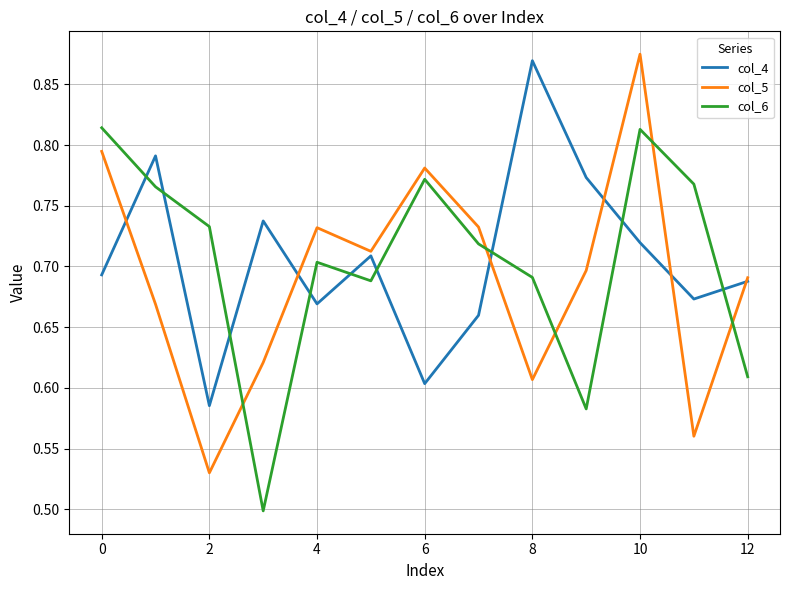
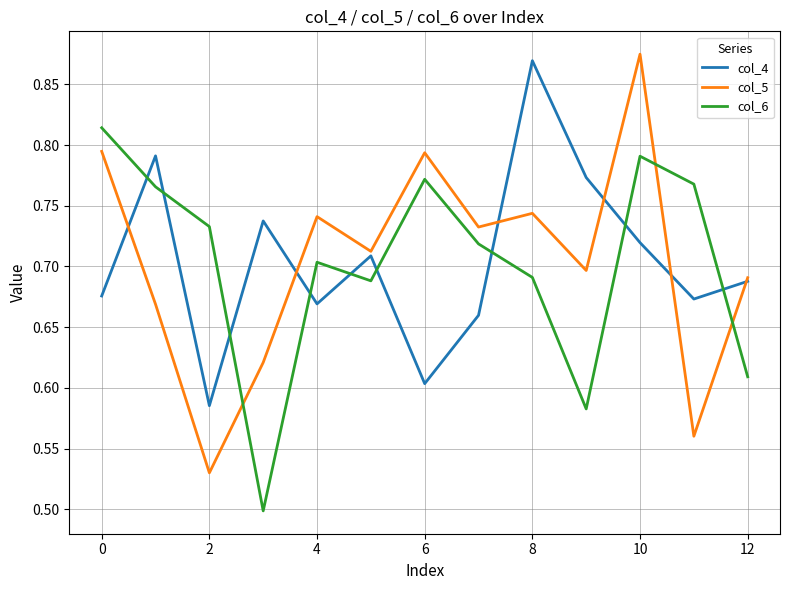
  {
    "col_4": {
-     "0": 0.693,
+     "0": 0.676,
      "2": 0.585,
      "4": 0.669,
      "6": 0.603,
      "8": 0.870,
      "10": 0.720,
      "12": 0.688
    },
    "col_5": {
      "0": 0.795,
      "2": 0.530,
-     "4": 0.732,
-     "6": 0.781,
-     "8": 0.607,
+     "4": 0.741,
+     "6": 0.794,
+     "8": 0.744,
      "10": 0.875,
      "12": 0.691
    },
    "col_6": {
      "0": 0.814,
      "2": 0.733,
      "4": 0.704,
      "6": 0.772,
      "8": 0.691,
-     "10": 0.813,
+     "10": 0.791,
      "12": 0.609
    }
  }
